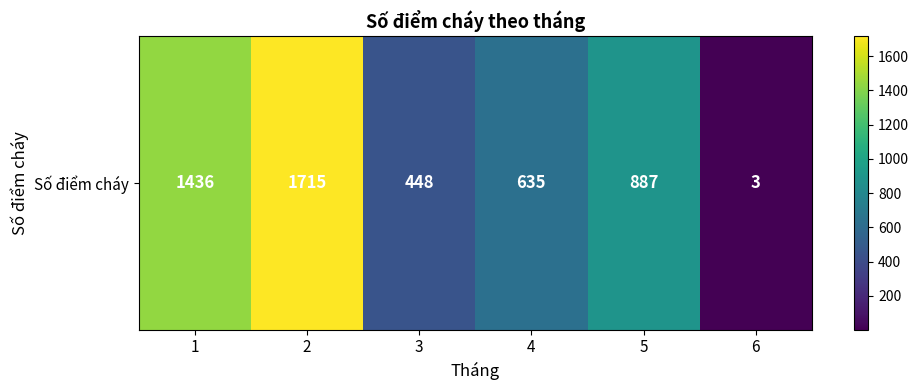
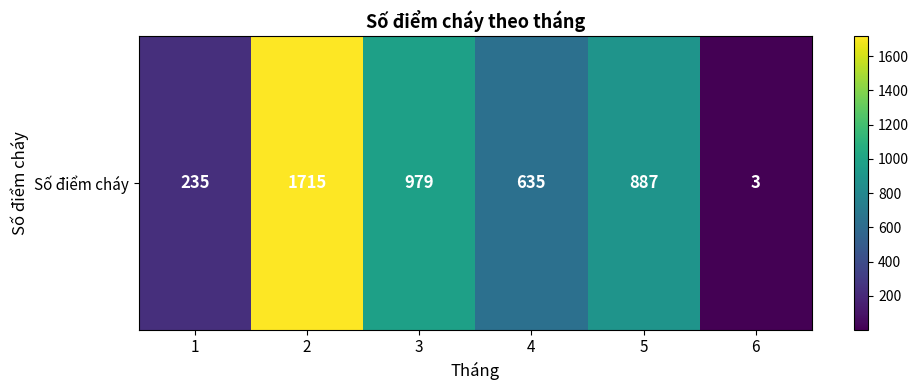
  {
    "Số điểm cháy": {
-     "1": 1436,
+     "1": 235,
      "2": 1715,
-     "3": 448,
+     "3": 979,
      "4": 635,
      "5": 887,
      "6": 3
    }
  }
